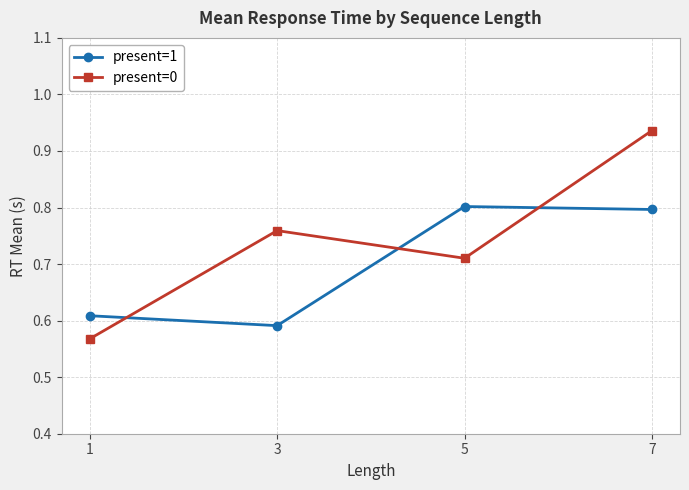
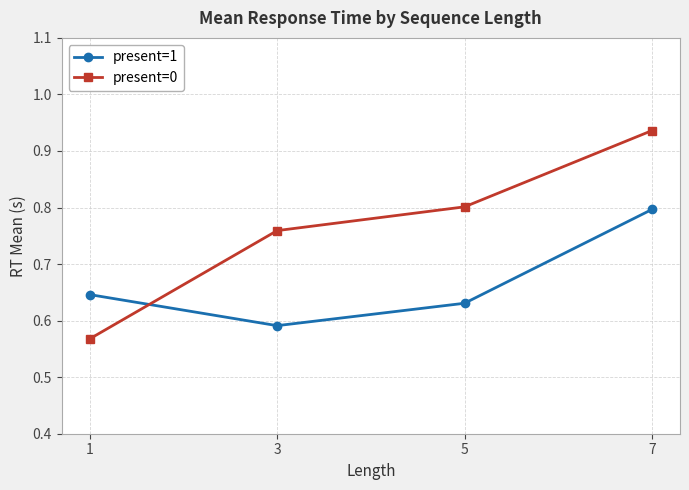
  {
    "present=1": {
-     "1": 0.61,
+     "1": 0.65,
      "3": 0.59,
-     "5": 0.80,
+     "5": 0.63,
      "7": 0.80
    },
    "present=0": {
      "1": 0.57,
      "3": 0.76,
-     "5": 0.71,
+     "5": 0.80,
      "7": 0.94
    }
  }
